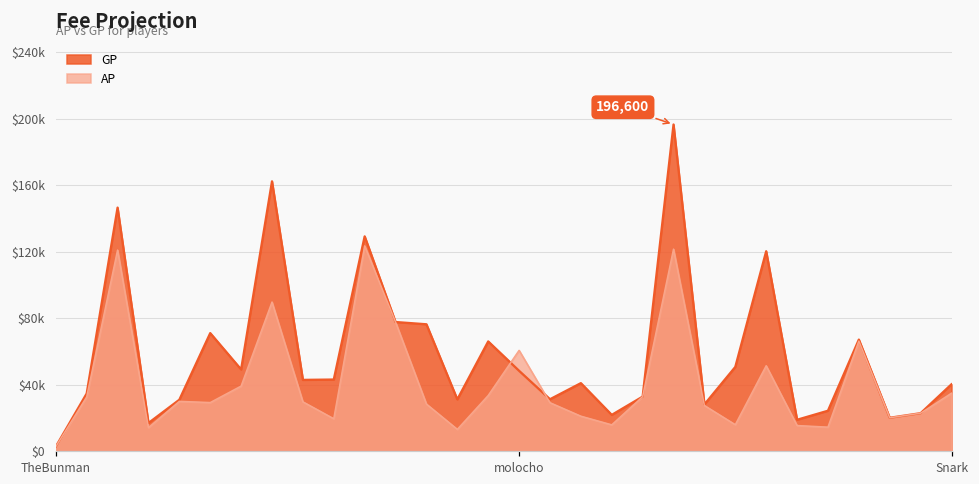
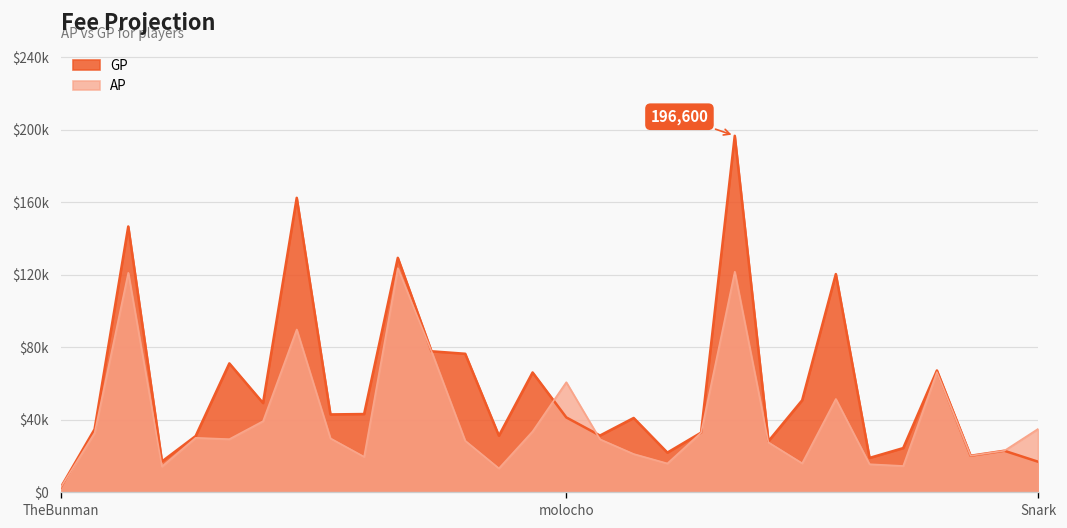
  {
    "GP": {
-     "molocho": "$48000",
-     "Snark": "$40000"
+     "molocho": "$41000",
+     "Snark": "$17000"
    },
    "AP": {
      "molocho": "$61000",
      "Snark": "$35000"
    }
  }
